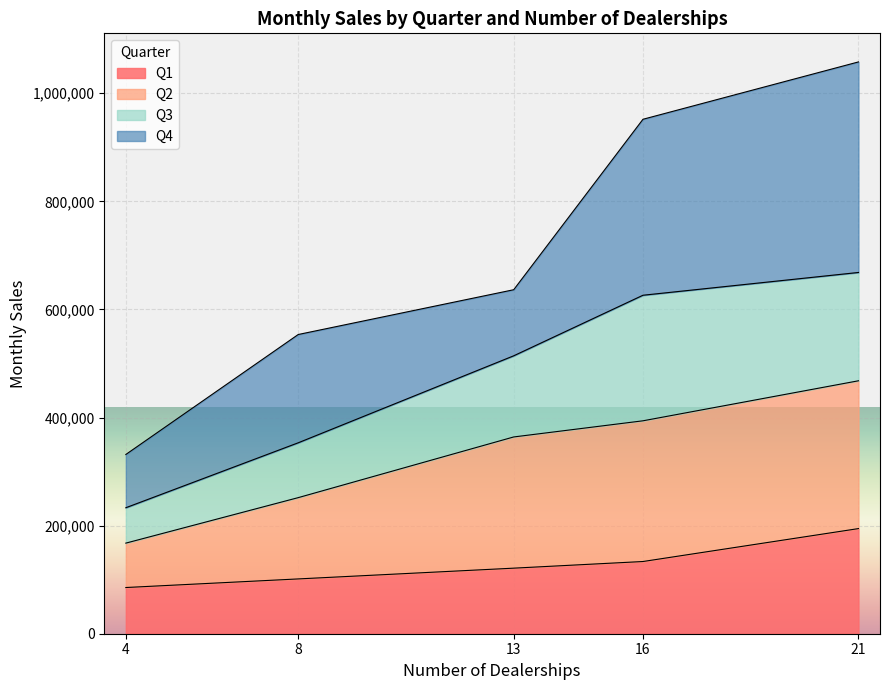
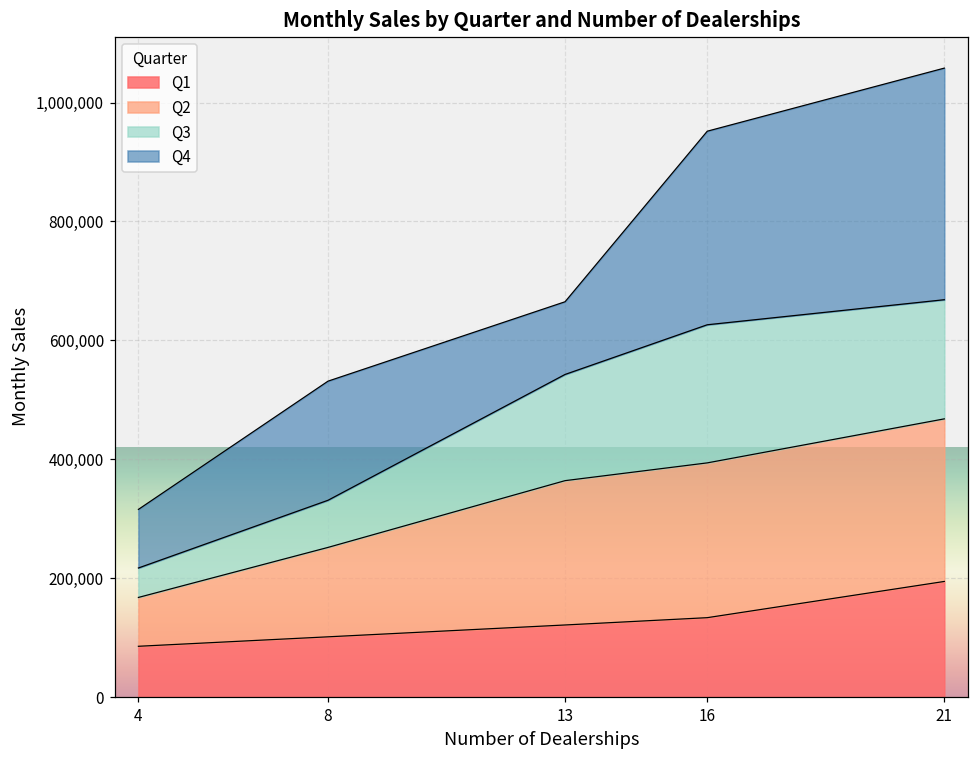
  {
    "Q3": {
-     "4": "70,000",
-     "8": "100,000",
-     "13": "150,000",
+     "4": "50,000",
+     "8": "80,000",
+     "13": "180,000",
      "16": "230,000",
      "21": "200,000"
    },
    "Q4": {
      "4": "100,000",
      "8": "200,000",
      "13": "120,000",
      "16": "330,000",
      "21": "390,000"
    }
  }
